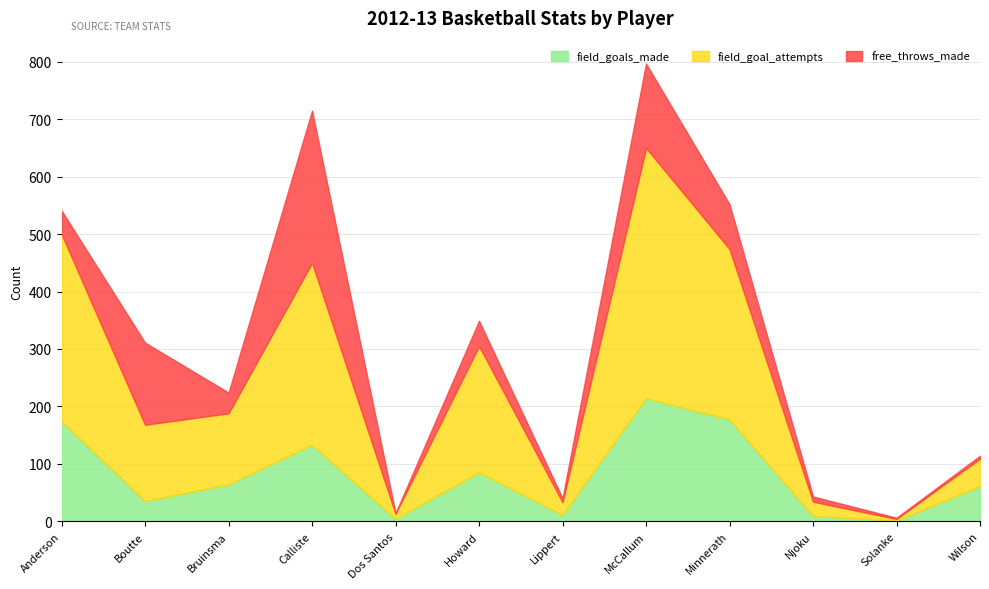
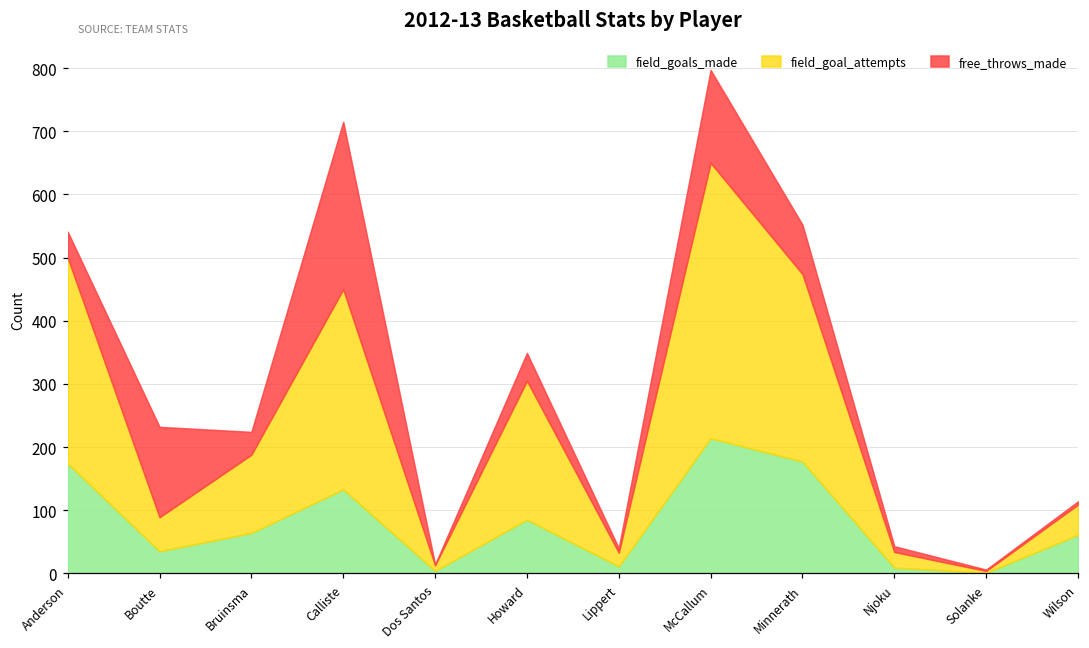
  {
    "field_goals_made": {
      "Anderson": 170,
      "Boutte": 40,
      "Bruinsma": 60,
      "Calliste": 130,
      "Howard": 90,
      "Lippert": 10,
      "McCallum": 210,
      "Minnerath": 180,
      "Njoku": 10,
      "Wilson": 60
    },
    "field_goal_attempts": {
      "Anderson": 330,
-     "Boutte": 130,
+     "Boutte": 50,
      "Bruinsma": 120,
      "Calliste": 320,
      "Howard": 220,
      "Lippert": 20,
      "McCallum": 440,
      "Minnerath": 300,
      "Njoku": 30,
      "Wilson": 50
    },
    "free_throws_made": {
      "Anderson": 40,
      "Boutte": 140,
      "Bruinsma": 40,
      "Calliste": 270,
      "Howard": 40,
      "Lippert": 10,
      "McCallum": 150,
      "Minnerath": 80,
      "Njoku": 10,
      "Wilson": 10
    }
  }
